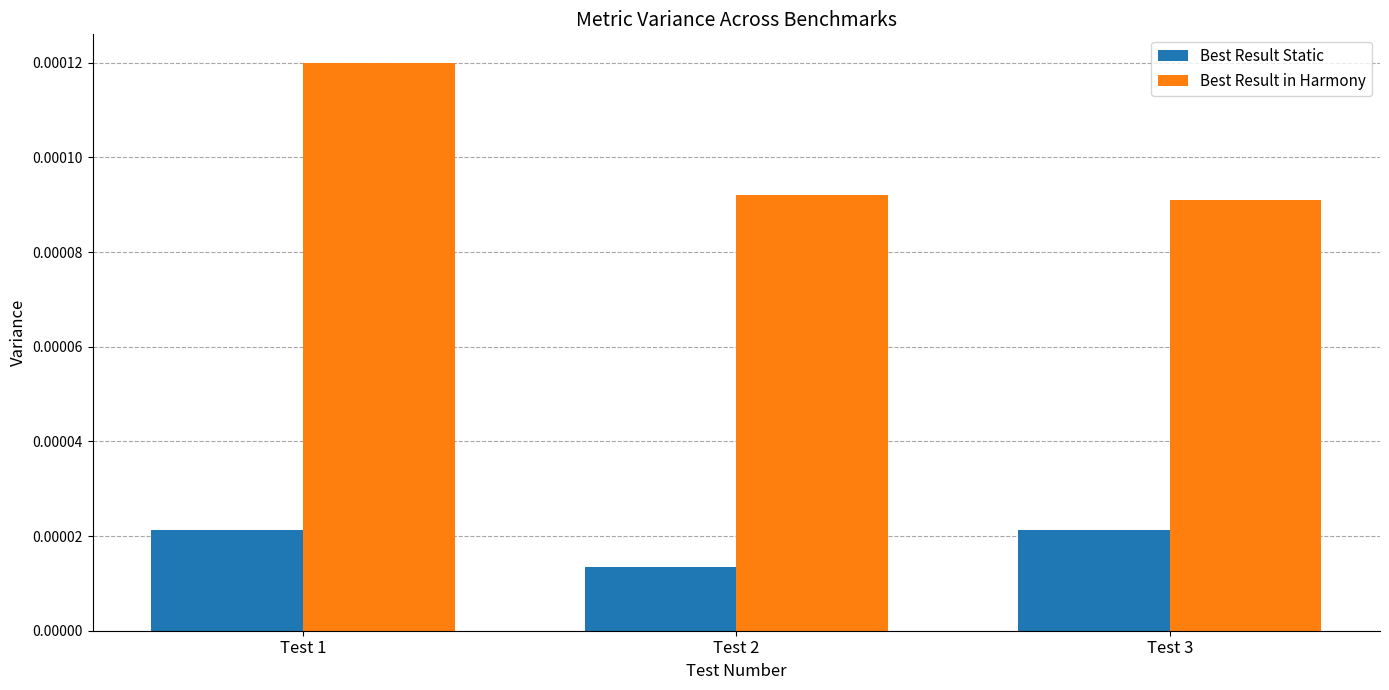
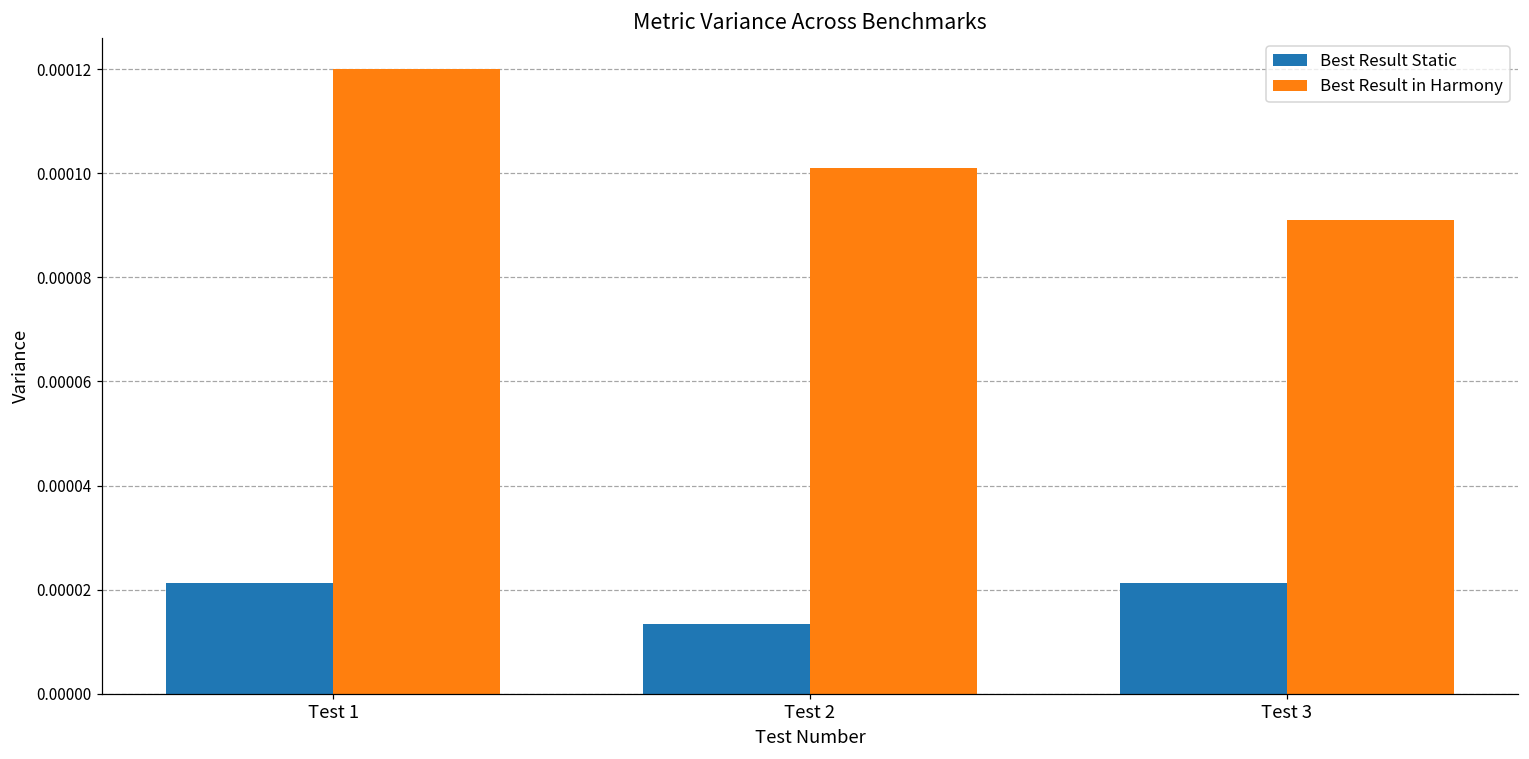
  {
    "Best Result Static": {
      "Test 1": 0.000021,
      "Test 2": 0.000013,
      "Test 3": 0.000021
    },
    "Best Result in Harmony": {
      "Test 1": 0.000120,
-     "Test 2": 0.000092,
+     "Test 2": 0.000101,
      "Test 3": 0.000091
    }
  }
